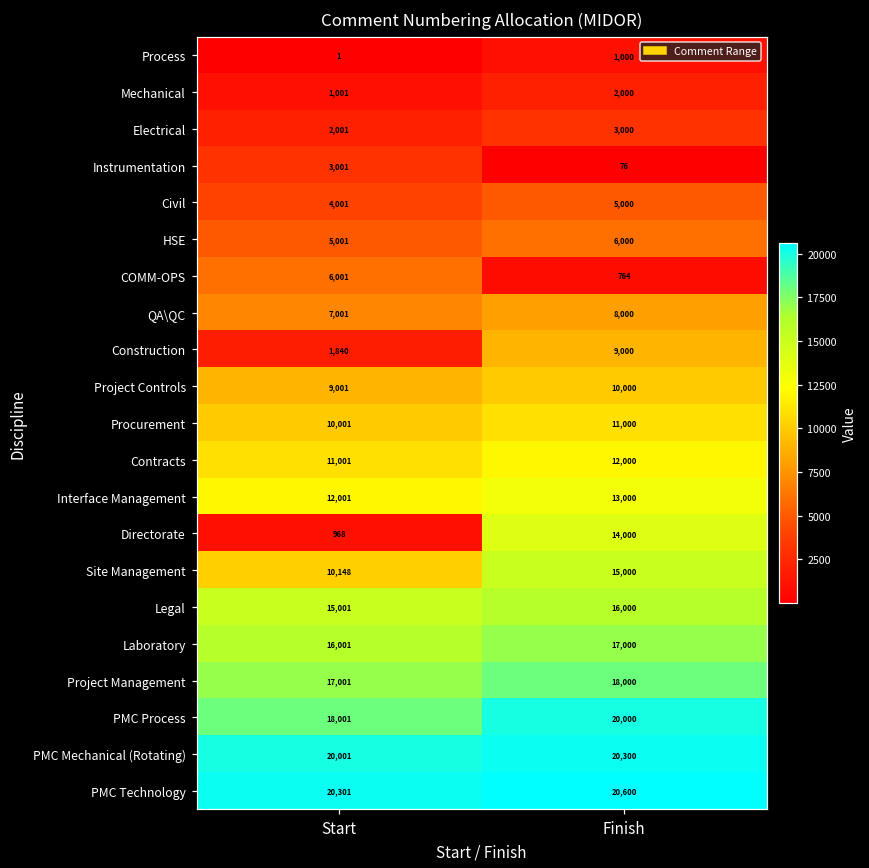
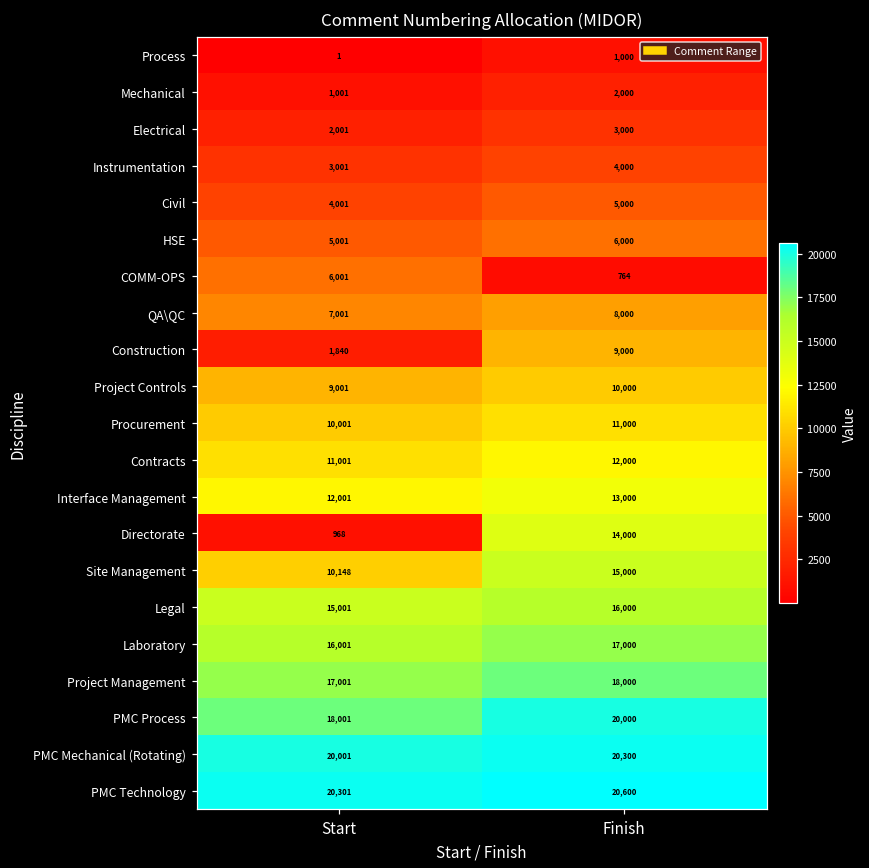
  {
    "Process": {
      "Start": "1",
      "Finish": "1,000"
    },
    "Mechanical": {
      "Start": "1,001",
      "Finish": "2,000"
    },
    "Electrical": {
      "Start": "2,001",
      "Finish": "3,000"
    },
    "Instrumentation": {
      "Start": "3,001",
-     "Finish": "76"
+     "Finish": "4,000"
    },
    "Civil": {
      "Start": "4,001",
      "Finish": "5,000"
    },
    "HSE": {
      "Start": "5,001",
      "Finish": "6,000"
    },
    "COMM-OPS": {
      "Start": "6,001",
      "Finish": "764"
    },
    "QA\\QC": {
      "Start": "7,001",
      "Finish": "8,000"
    },
    "Construction": {
      "Start": "1,840",
      "Finish": "9,000"
    },
    "Project Controls": {
      "Start": "9,001",
      "Finish": "10,000"
    },
    "Procurement": {
      "Start": "10,001",
      "Finish": "11,000"
    },
    "Contracts": {
      "Start": "11,001",
      "Finish": "12,000"
    },
    "Interface Management": {
      "Start": "12,001",
      "Finish": "13,000"
    },
    "Directorate": {
      "Start": "968",
      "Finish": "14,000"
    },
    "Site Management": {
      "Start": "10,148",
      "Finish": "15,000"
    },
    "Legal": {
      "Start": "15,001",
      "Finish": "16,000"
    },
    "Laboratory": {
      "Start": "16,001",
      "Finish": "17,000"
    },
    "Project Management": {
      "Start": "17,001",
      "Finish": "18,000"
    },
    "PMC Process": {
      "Start": "18,001",
      "Finish": "20,000"
    },
    "PMC Mechanical (Rotating)": {
      "Start": "20,001",
      "Finish": "20,300"
    },
    "PMC Technology": {
      "Start": "20,301",
      "Finish": "20,600"
    }
  }
